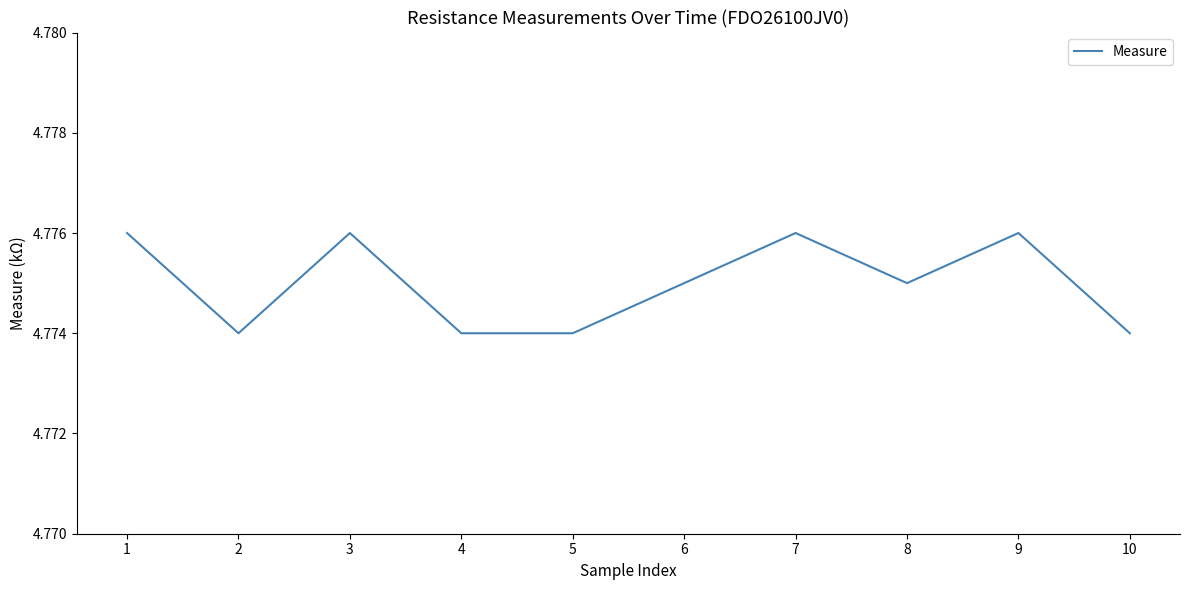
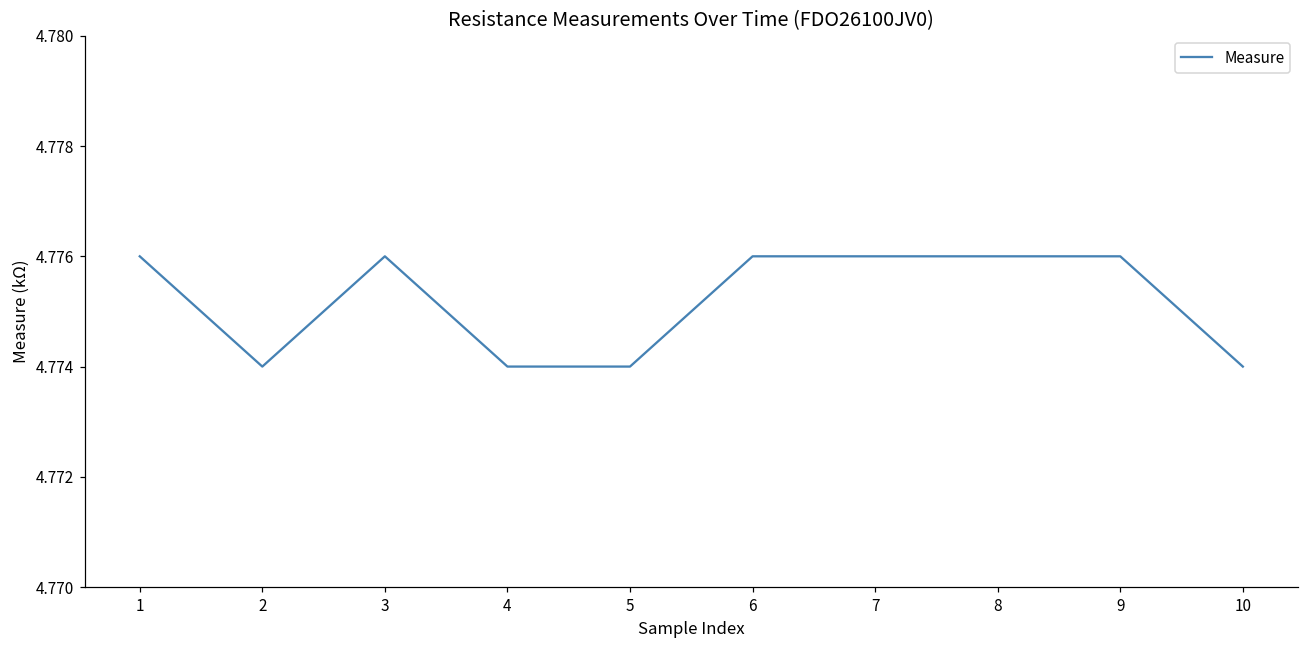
  {
    "1": 4.776,
    "2": 4.774,
    "3": 4.776,
    "4": 4.774,
    "5": 4.774,
-   "6": 4.775,
+   "6": 4.776,
    "7": 4.776,
-   "8": 4.775,
+   "8": 4.776,
    "9": 4.776,
    "10": 4.774
  }
